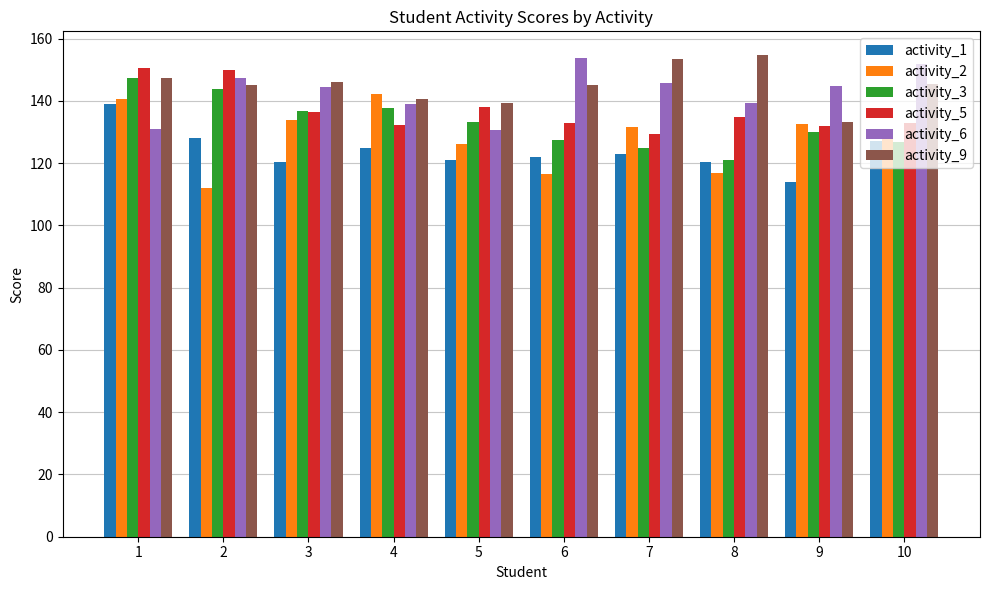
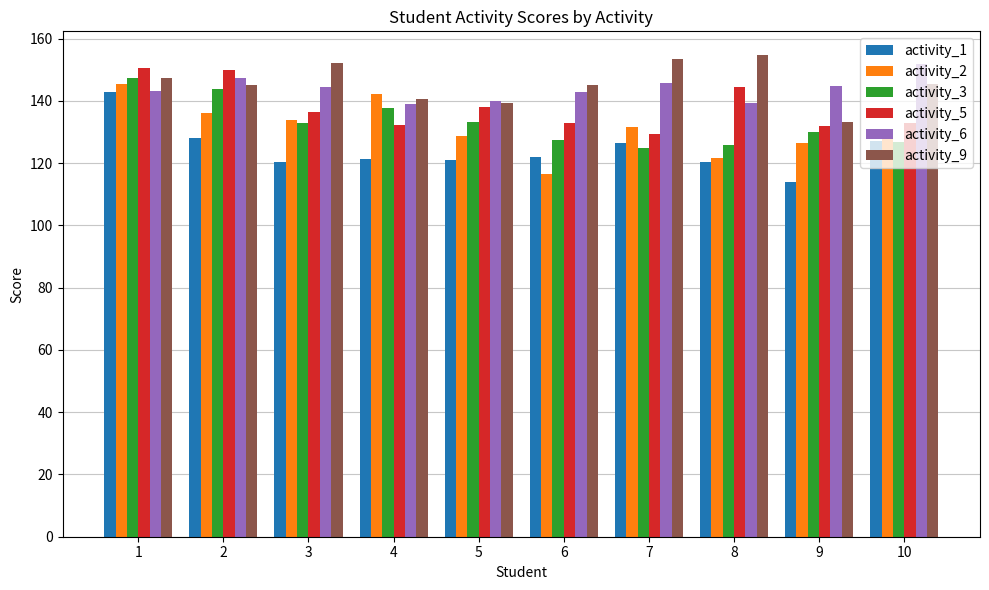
  {
    "activity_1": {
-     "1": 139,
+     "1": 143,
      "2": 128,
      "3": 120,
-     "4": 125,
+     "4": 121,
      "5": 121,
      "6": 122,
-     "7": 123,
+     "7": 127,
      "8": 120,
      "9": 114
    },
    "activity_2": {
-     "1": 141,
-     "2": 112,
+     "1": 146,
+     "2": 136,
      "3": 134,
      "4": 142,
-     "5": 126,
+     "5": 129,
      "6": 116,
      "7": 132,
-     "8": 117,
-     "9": 133
+     "8": 122,
+     "9": 126
    },
    "activity_3": {
      "1": 148,
      "2": 144,
-     "3": 137,
+     "3": 133,
      "4": 138,
      "5": 133,
      "6": 127,
      "7": 125,
-     "8": 121,
+     "8": 126,
      "9": 130
    },
    "activity_5": {
      "1": 151,
      "2": 150,
      "3": 136,
      "4": 132,
      "5": 138,
      "6": 133,
      "7": 130,
-     "8": 135,
+     "8": 145,
      "9": 132
    },
    "activity_6": {
-     "1": 131,
+     "1": 143,
      "2": 147,
      "3": 145,
      "4": 139,
-     "5": 131,
-     "6": 154,
+     "5": 140,
+     "6": 143,
      "7": 146,
      "8": 139,
      "9": 145
    },
    "activity_9": {
      "1": 147,
      "2": 145,
-     "3": 146,
+     "3": 152,
      "4": 141,
      "5": 139,
      "6": 145,
      "7": 153,
      "8": 155,
      "9": 133
    }
  }
